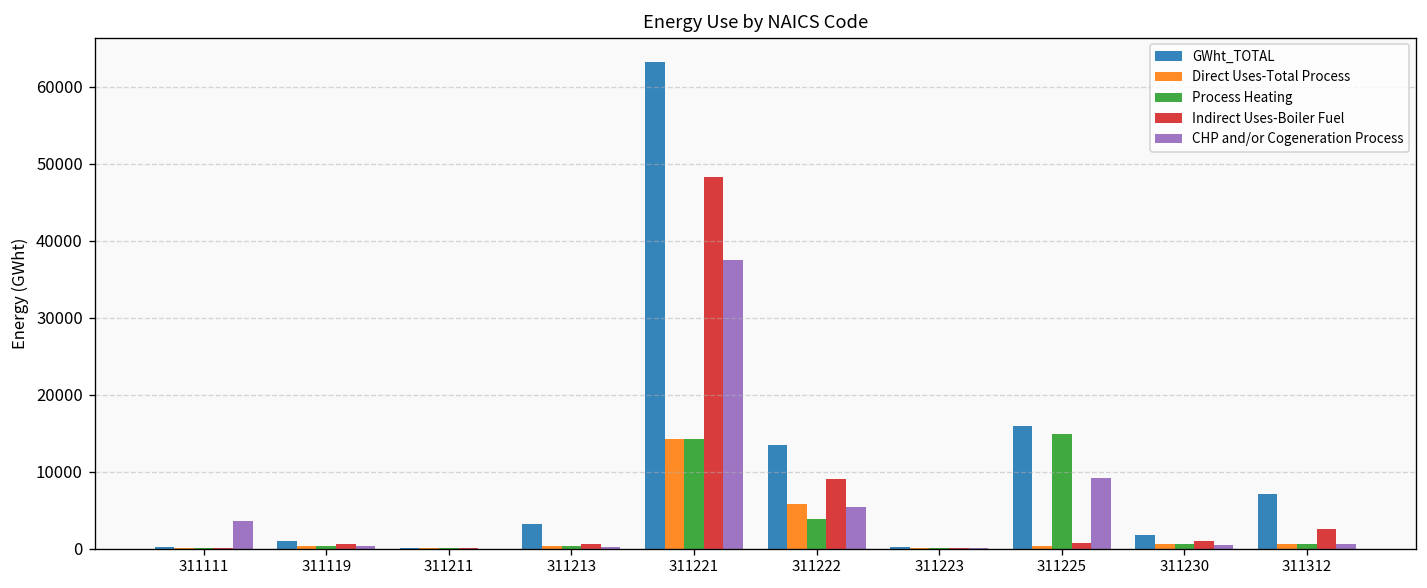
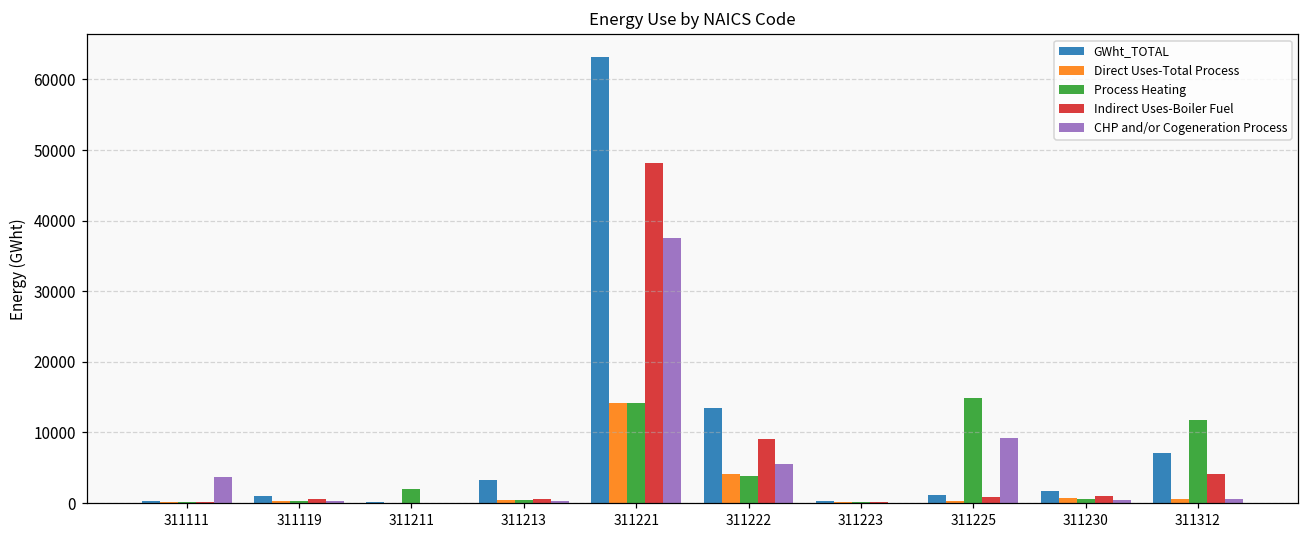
  {
    "GWht_TOTAL": {
      "311119": 1000,
      "311213": 3000,
      "311221": 63000,
      "311222": 14000,
-     "311225": 16000,
+     "311225": 1000,
      "311230": 2000,
      "311312": 7000
    },
    "Direct Uses-Total Process": {
      "311221": 14000,
-     "311222": 6000,
+     "311222": 4000,
      "311230": 1000,
      "311312": 1000
    },
    "Process Heating": {
-     "311211": 0,
+     "311211": 2000,
      "311221": 14000,
      "311222": 4000,
      "311225": 15000,
      "311230": 1000,
-     "311312": 1000
+     "311312": 12000
    },
    "Indirect Uses-Boiler Fuel": {
      "311119": 1000,
      "311213": 1000,
      "311221": 48000,
      "311222": 9000,
      "311225": 1000,
      "311230": 1000,
-     "311312": 2000
+     "311312": 4000
    },
    "CHP and/or Cogeneration Process": {
      "311111": 4000,
      "311221": 37000,
      "311222": 5000,
      "311225": 9000,
      "311230": 0,
      "311312": 1000
    }
  }
